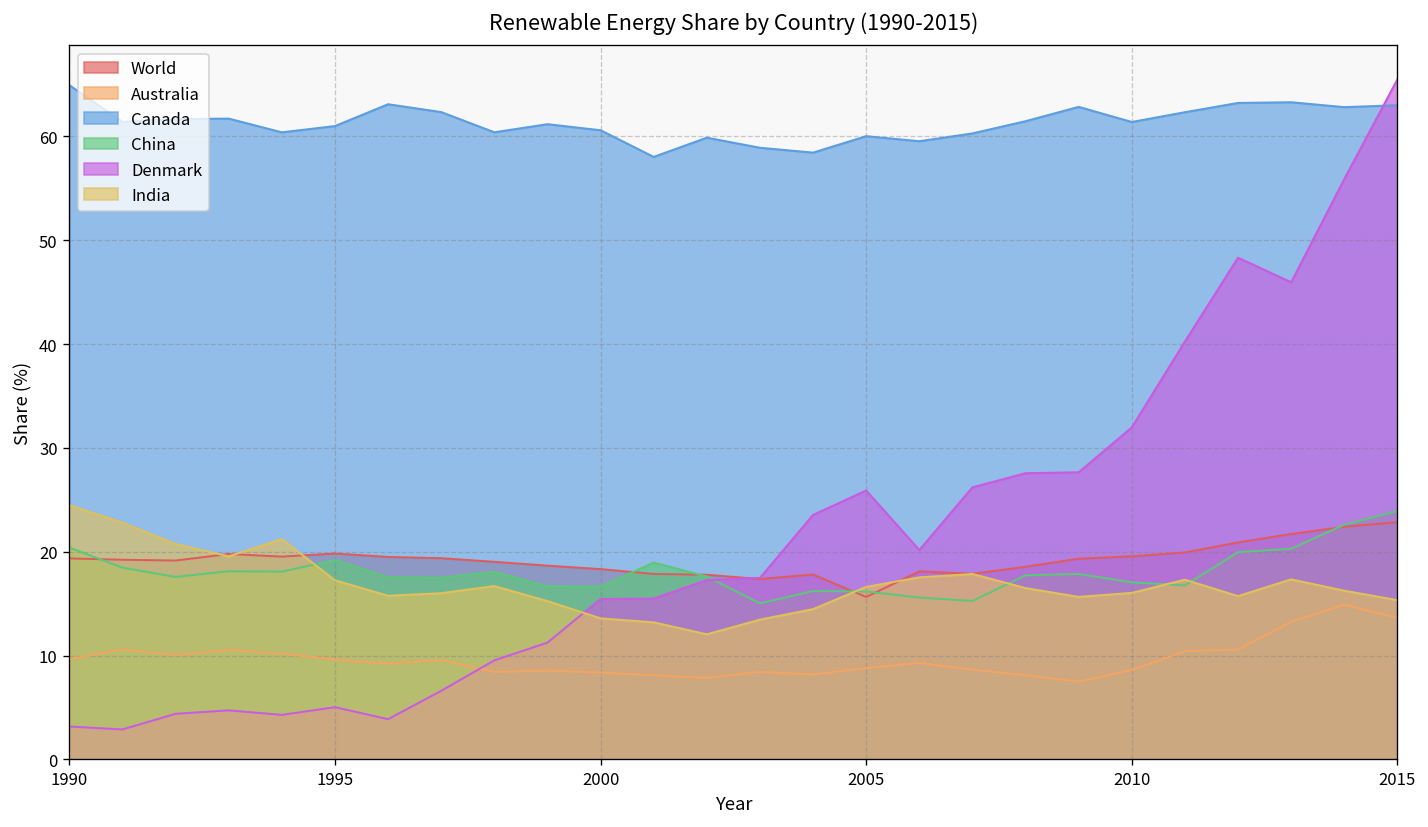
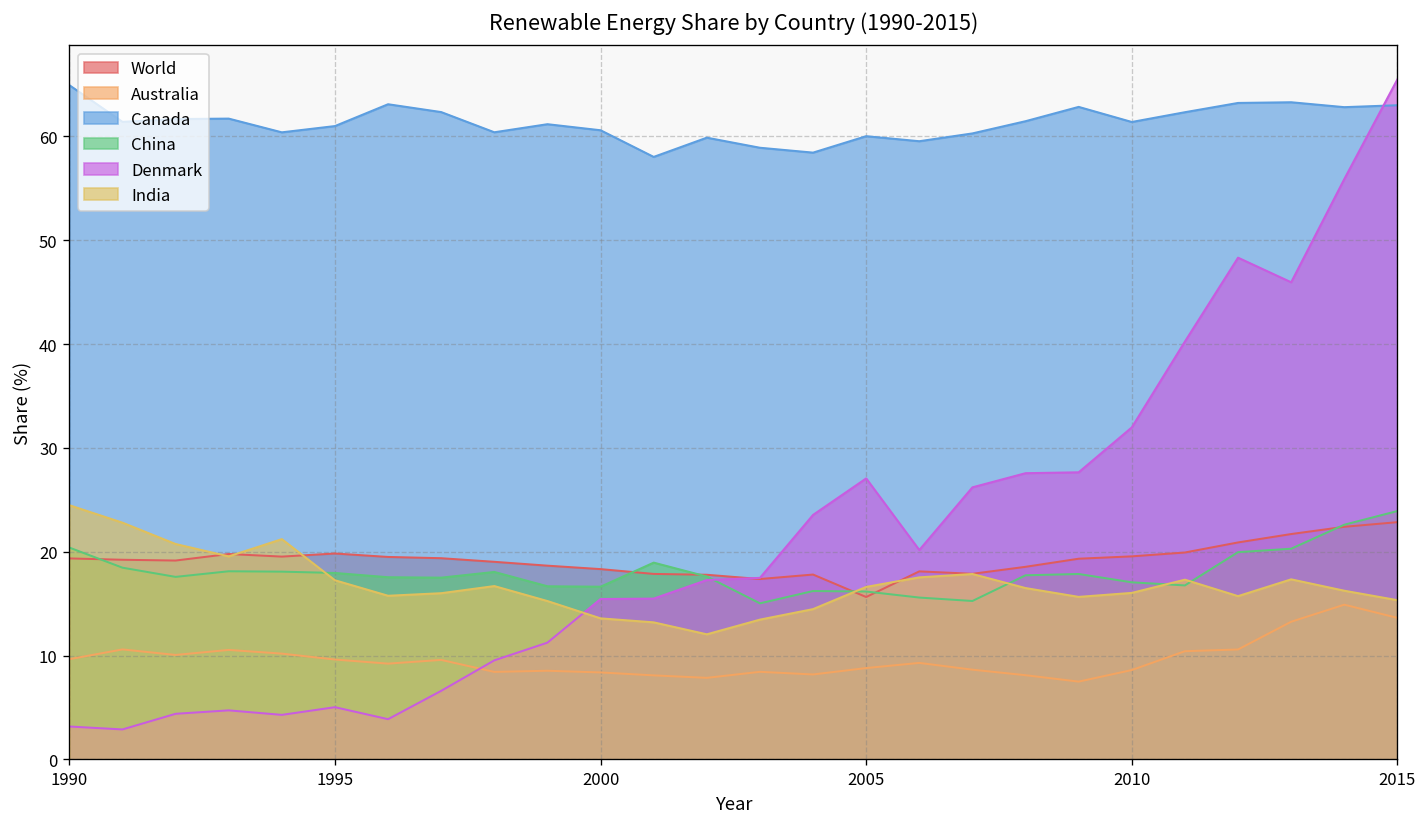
  {
    "World": {
      "1990": 19,
      "1995": 20,
      "2000": 18,
      "2005": 16,
      "2010": 20,
      "2015": 23
    },
    "Canada": {
      "1990": 65,
      "1995": 61,
      "2000": 61,
      "2005": 60,
      "2010": 61,
      "2015": 63
    },
    "China": {
      "1990": 20,
-     "1995": 19,
+     "1995": 18,
      "2000": 17,
      "2005": 16,
      "2010": 17,
      "2015": 24
    },
    "Denmark": {
      "1990": 3,
      "1995": 5,
      "2000": 15,
-     "2005": 26,
+     "2005": 27,
      "2010": 32,
      "2015": 66
    }
  }
